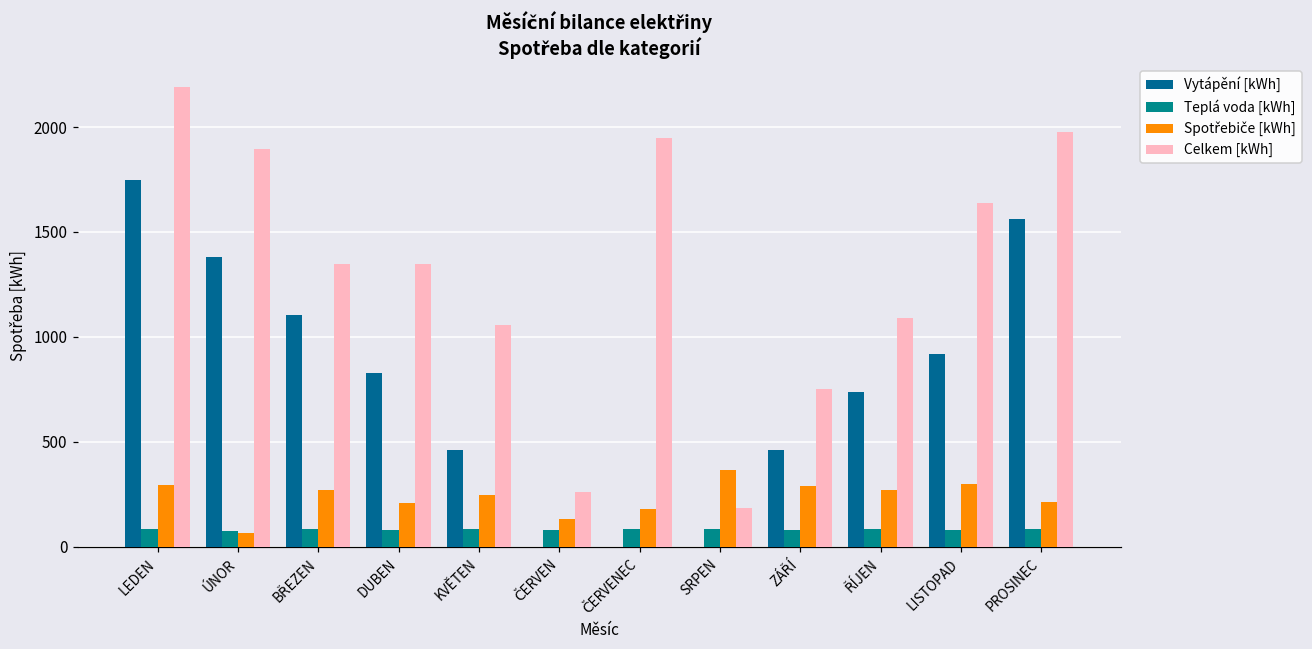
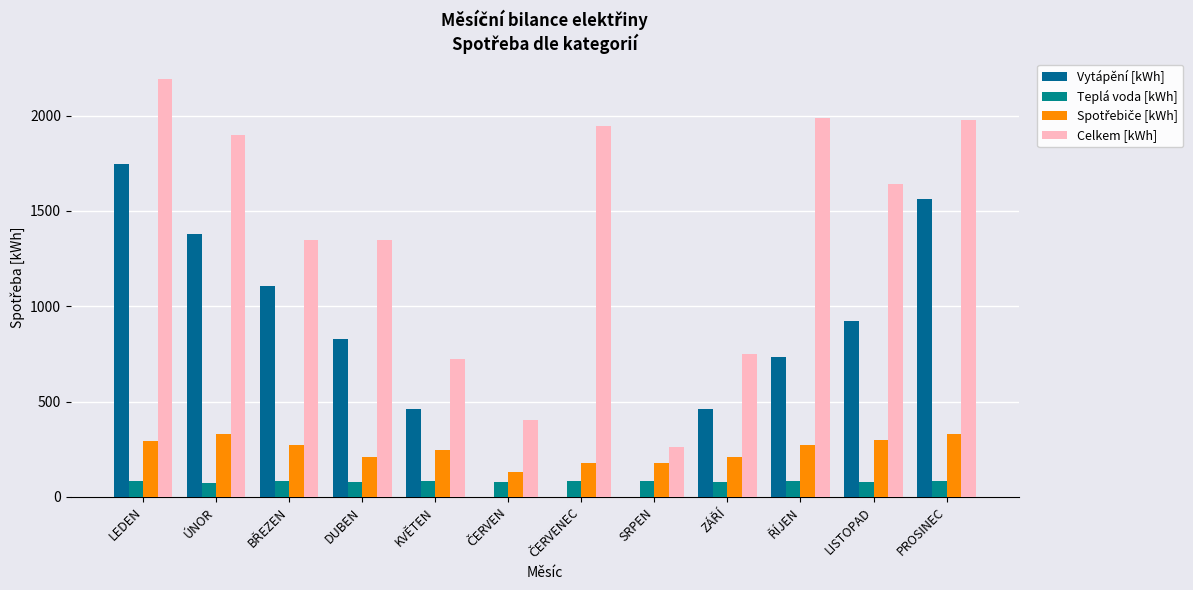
  {
    "Spotřebiče [kWh]": {
      "LEDEN": 300,
-     "ÚNOR": 70,
+     "ÚNOR": 330,
      "BŘEZEN": 270,
      "DUBEN": 210,
      "KVĚTEN": 250,
      "ČERVEN": 130,
      "ČERVENEC": 180,
-     "SRPEN": 360,
-     "ZÁŘÍ": 290,
+     "SRPEN": 180,
+     "ZÁŘÍ": 210,
      "ŘÍJEN": 270,
      "LISTOPAD": 300,
-     "PROSINEC": 220
+     "PROSINEC": 330
    },
    "Celkem [kWh]": {
      "LEDEN": 2190,
      "ÚNOR": 1900,
      "BŘEZEN": 1350,
      "DUBEN": 1350,
-     "KVĚTEN": 1060,
-     "ČERVEN": 260,
+     "KVĚTEN": 720,
+     "ČERVEN": 400,
      "ČERVENEC": 1950,
-     "SRPEN": 180,
+     "SRPEN": 260,
      "ZÁŘÍ": 750,
-     "ŘÍJEN": 1090,
+     "ŘÍJEN": 1990,
      "LISTOPAD": 1640,
      "PROSINEC": 1980
    }
  }
